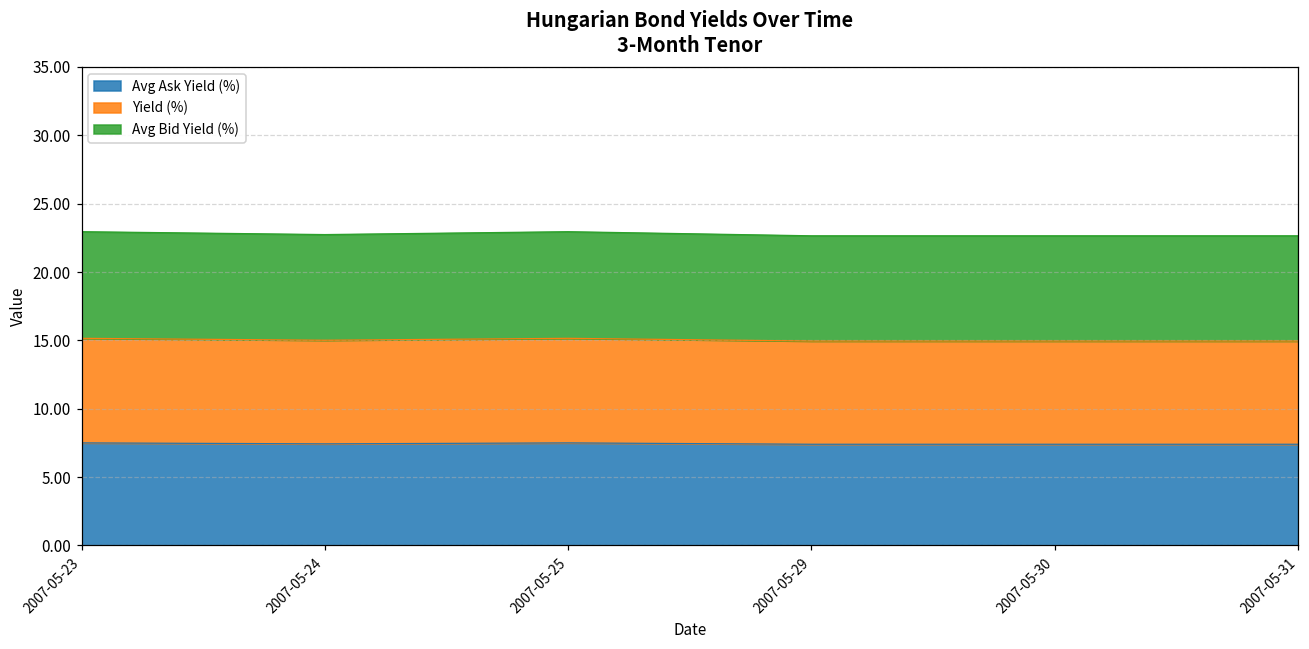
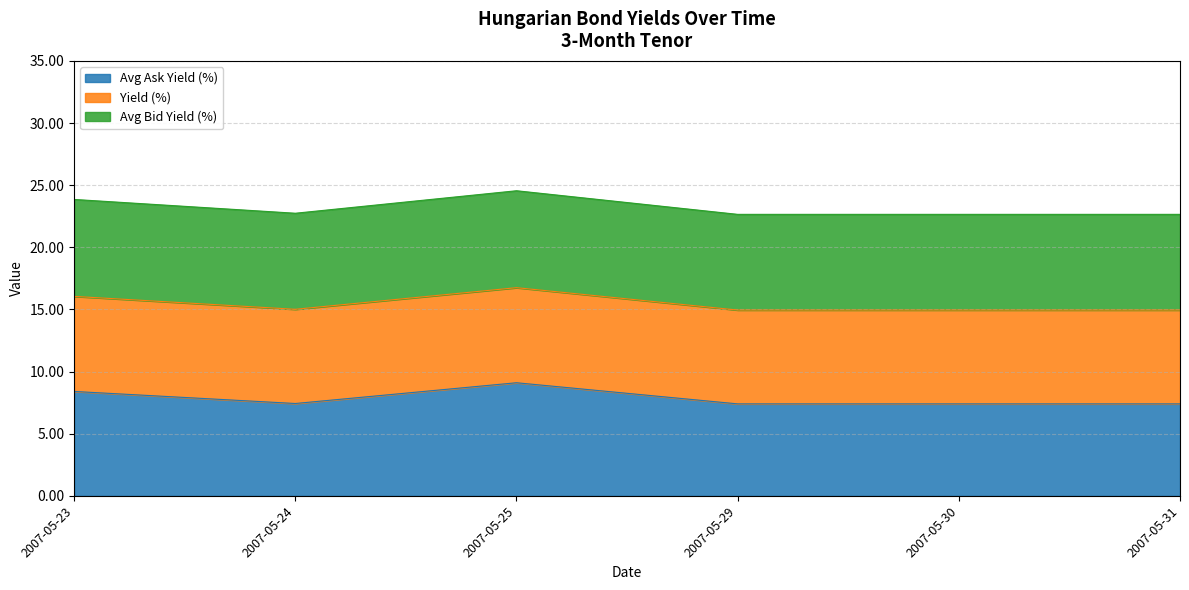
  {
    "Avg Ask Yield (%)": {
-     "2007-05-23": 7.5,
+     "2007-05-23": 8.4,
      "2007-05-24": 7.4,
-     "2007-05-25": 7.5,
+     "2007-05-25": 9.1,
      "2007-05-29": 7.4,
      "2007-05-30": 7.4,
      "2007-05-31": 7.4
    },
    "Yield (%)": {
      "2007-05-23": 7.7,
      "2007-05-24": 7.6,
      "2007-05-25": 7.7,
      "2007-05-29": 7.5,
      "2007-05-30": 7.5,
      "2007-05-31": 7.5
    },
    "Avg Bid Yield (%)": {
      "2007-05-23": 7.8,
      "2007-05-24": 7.7,
      "2007-05-25": 7.8,
      "2007-05-29": 7.7,
      "2007-05-30": 7.7,
      "2007-05-31": 7.7
    }
  }
